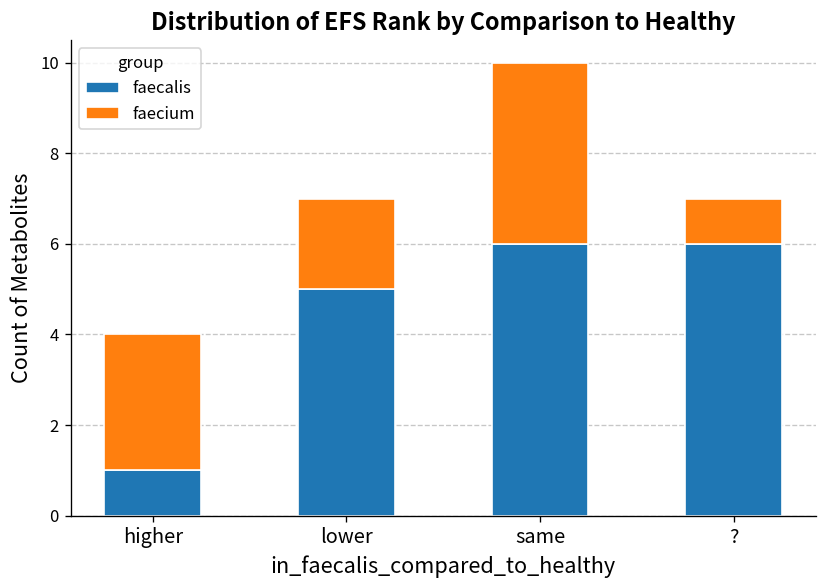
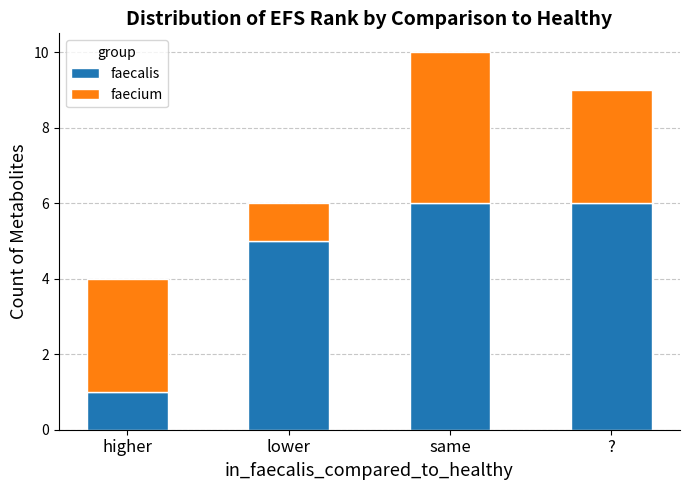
  {
    "faecalis": {
      "higher": 1,
      "lower": 5,
      "same": 6,
      "?": 6
    },
    "faecium": {
      "higher": 3,
-     "lower": 2,
+     "lower": 1,
      "same": 4,
-     "?": 1
+     "?": 3
    }
  }
